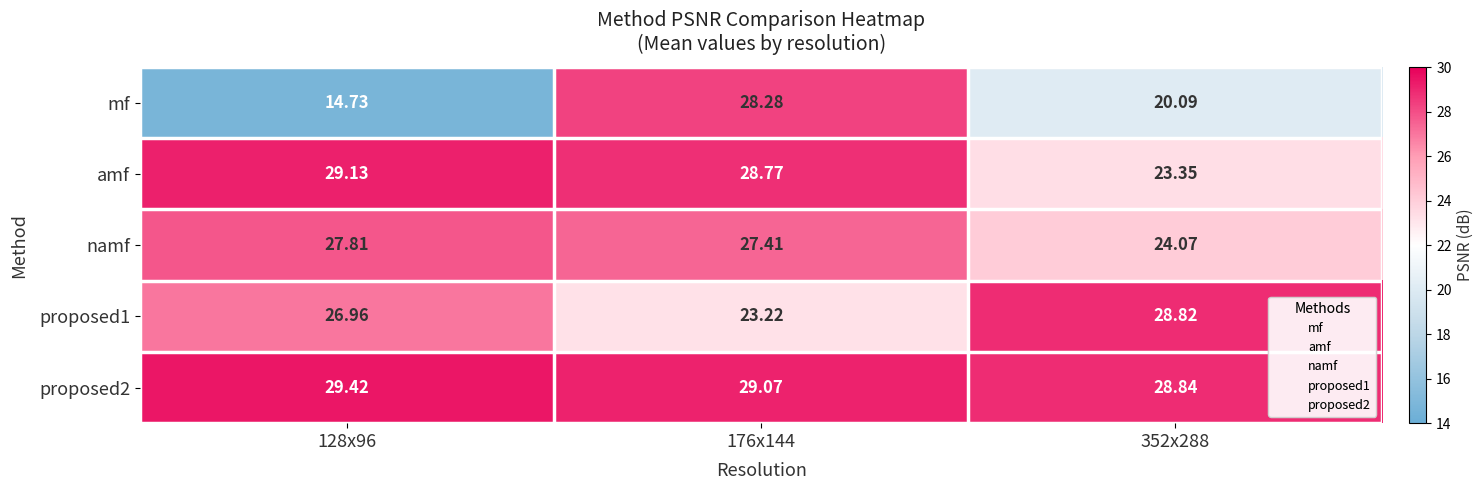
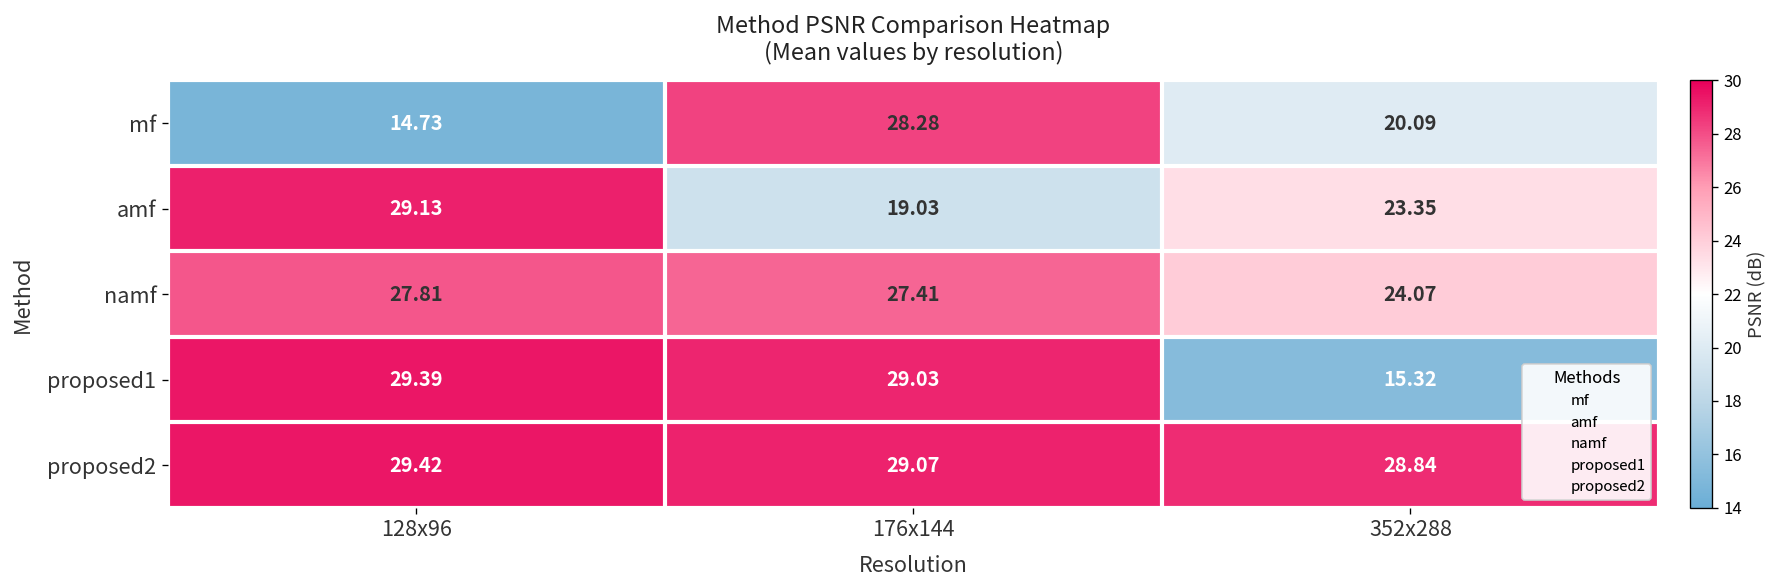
  {
    "mf": {
      "128x96": 14.73,
      "176x144": 28.28,
      "352x288": 20.09
    },
    "amf": {
      "128x96": 29.13,
-     "176x144": 28.77,
+     "176x144": 19.03,
      "352x288": 23.35
    },
    "namf": {
      "128x96": 27.81,
      "176x144": 27.41,
      "352x288": 24.07
    },
    "proposed1": {
-     "128x96": 26.96,
-     "176x144": 23.22,
-     "352x288": 28.82
+     "128x96": 29.39,
+     "176x144": 29.03,
+     "352x288": 15.32
    },
    "proposed2": {
      "128x96": 29.42,
      "176x144": 29.07,
      "352x288": 28.84
    }
  }
